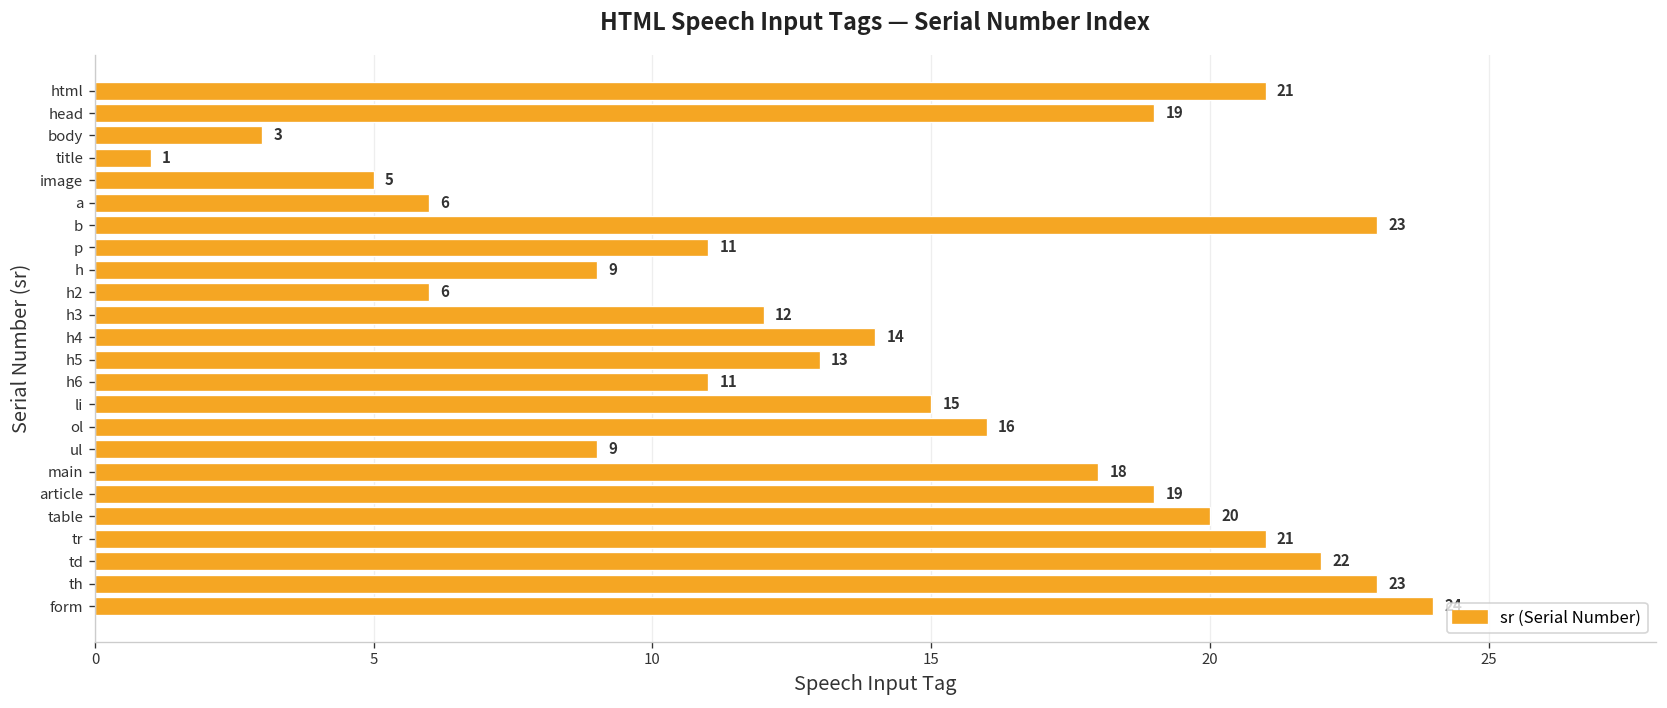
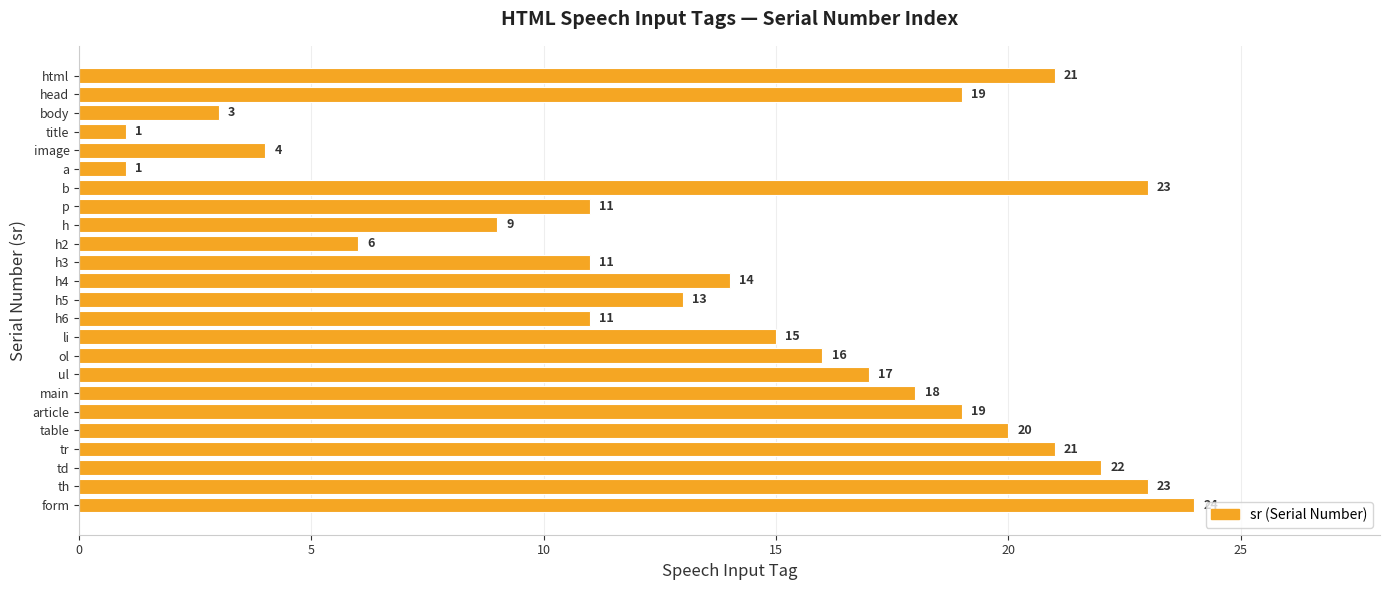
  {
    "html": 21,
    "head": 19,
    "body": 3,
    "title": 1,
-   "image": 5,
-   "a": 6,
+   "image": 4,
+   "a": 1,
    "b": 23,
    "p": 11,
    "h": 9,
    "h2": 6,
-   "h3": 12,
+   "h3": 11,
    "h4": 14,
    "h5": 13,
    "h6": 11,
    "li": 15,
    "ol": 16,
-   "ul": 9,
+   "ul": 17,
    "main": 18,
    "article": 19,
    "table": 20,
    "tr": 21,
    "td": 22,
    "th": 23
  }
